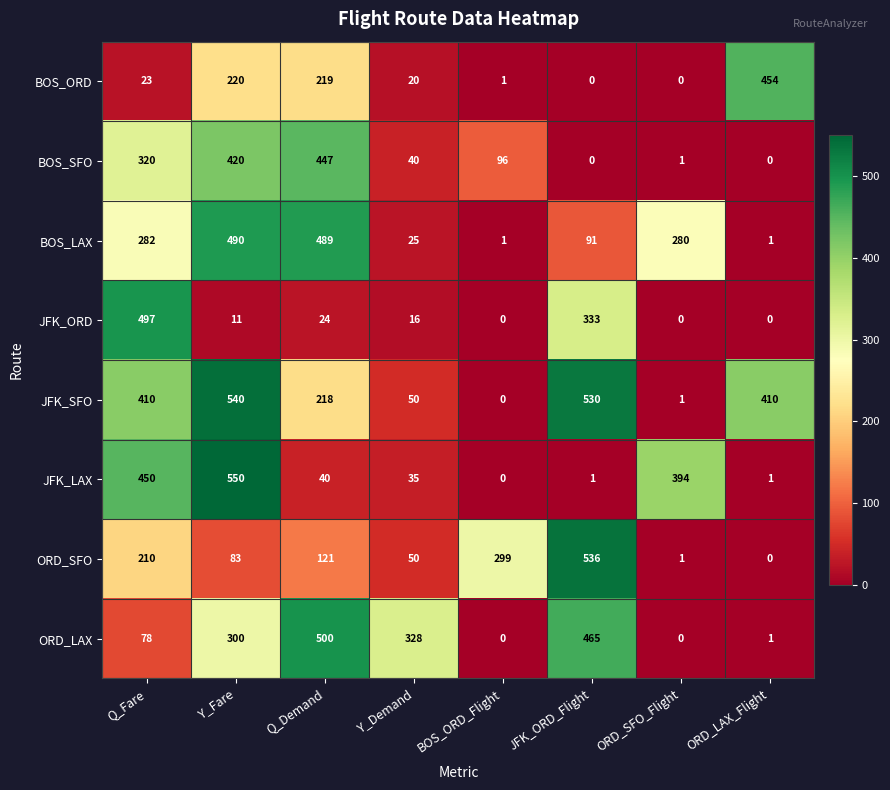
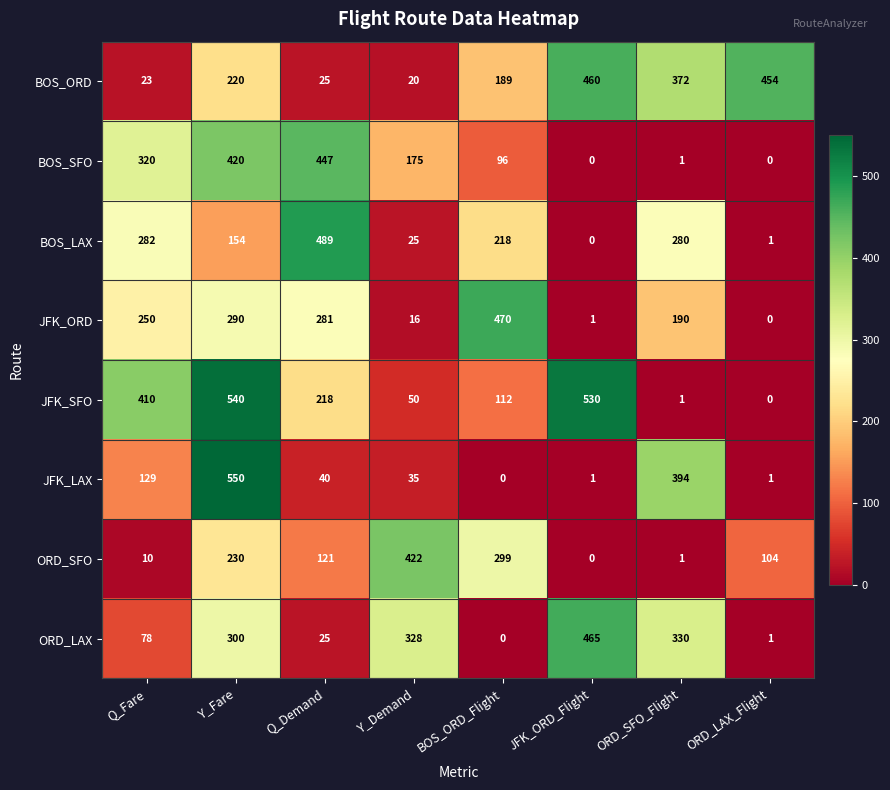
  {
    "BOS_ORD": {
      "Q_Fare": 23,
      "Y_Fare": 220,
-     "Q_Demand": 219,
+     "Q_Demand": 25,
      "Y_Demand": 20,
-     "BOS_ORD_Flight": 1,
-     "JFK_ORD_Flight": 0,
-     "ORD_SFO_Flight": 0,
+     "BOS_ORD_Flight": 189,
+     "JFK_ORD_Flight": 460,
+     "ORD_SFO_Flight": 372,
      "ORD_LAX_Flight": 454
    },
    "BOS_SFO": {
      "Q_Fare": 320,
      "Y_Fare": 420,
      "Q_Demand": 447,
-     "Y_Demand": 40,
+     "Y_Demand": 175,
      "BOS_ORD_Flight": 96,
      "JFK_ORD_Flight": 0,
      "ORD_SFO_Flight": 1,
      "ORD_LAX_Flight": 0
    },
    "BOS_LAX": {
      "Q_Fare": 282,
-     "Y_Fare": 490,
+     "Y_Fare": 154,
      "Q_Demand": 489,
      "Y_Demand": 25,
-     "BOS_ORD_Flight": 1,
-     "JFK_ORD_Flight": 91,
+     "BOS_ORD_Flight": 218,
+     "JFK_ORD_Flight": 0,
      "ORD_SFO_Flight": 280,
      "ORD_LAX_Flight": 1
    },
    "JFK_ORD": {
-     "Q_Fare": 497,
-     "Y_Fare": 11,
-     "Q_Demand": 24,
+     "Q_Fare": 250,
+     "Y_Fare": 290,
+     "Q_Demand": 281,
      "Y_Demand": 16,
-     "BOS_ORD_Flight": 0,
-     "JFK_ORD_Flight": 333,
-     "ORD_SFO_Flight": 0,
+     "BOS_ORD_Flight": 470,
+     "JFK_ORD_Flight": 1,
+     "ORD_SFO_Flight": 190,
      "ORD_LAX_Flight": 0
    },
    "JFK_SFO": {
      "Q_Fare": 410,
      "Y_Fare": 540,
      "Q_Demand": 218,
      "Y_Demand": 50,
-     "BOS_ORD_Flight": 0,
+     "BOS_ORD_Flight": 112,
      "JFK_ORD_Flight": 530,
      "ORD_SFO_Flight": 1,
-     "ORD_LAX_Flight": 410
+     "ORD_LAX_Flight": 0
    },
    "JFK_LAX": {
-     "Q_Fare": 450,
+     "Q_Fare": 129,
      "Y_Fare": 550,
      "Q_Demand": 40,
      "Y_Demand": 35,
      "BOS_ORD_Flight": 0,
      "JFK_ORD_Flight": 1,
      "ORD_SFO_Flight": 394,
      "ORD_LAX_Flight": 1
    },
    "ORD_SFO": {
-     "Q_Fare": 210,
-     "Y_Fare": 83,
+     "Q_Fare": 10,
+     "Y_Fare": 230,
      "Q_Demand": 121,
-     "Y_Demand": 50,
+     "Y_Demand": 422,
      "BOS_ORD_Flight": 299,
-     "JFK_ORD_Flight": 536,
+     "JFK_ORD_Flight": 0,
      "ORD_SFO_Flight": 1,
-     "ORD_LAX_Flight": 0
+     "ORD_LAX_Flight": 104
    },
    "ORD_LAX": {
      "Q_Fare": 78,
      "Y_Fare": 300,
-     "Q_Demand": 500,
+     "Q_Demand": 25,
      "Y_Demand": 328,
      "BOS_ORD_Flight": 0,
      "JFK_ORD_Flight": 465,
-     "ORD_SFO_Flight": 0,
+     "ORD_SFO_Flight": 330,
      "ORD_LAX_Flight": 1
    }
  }
